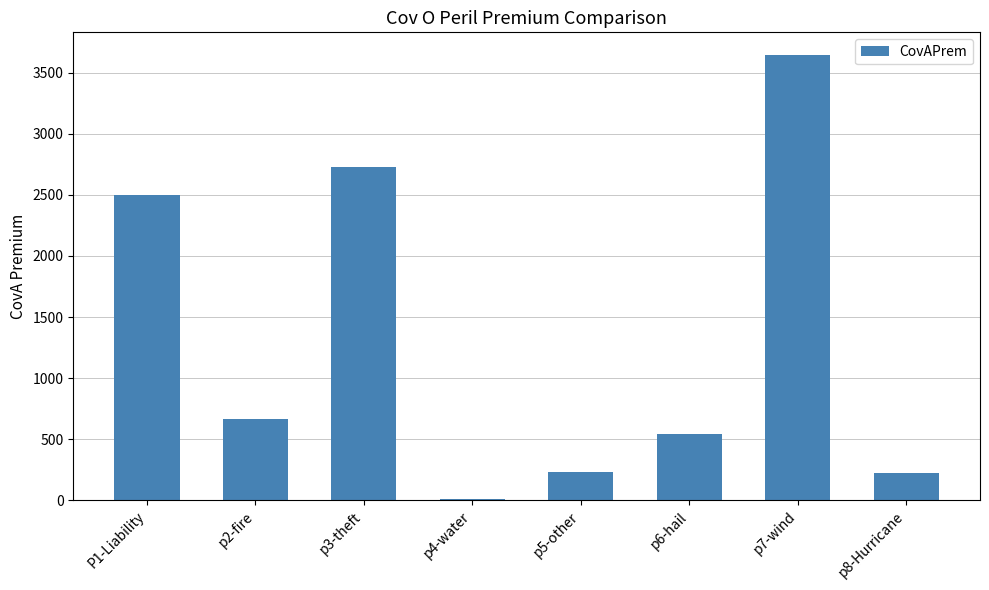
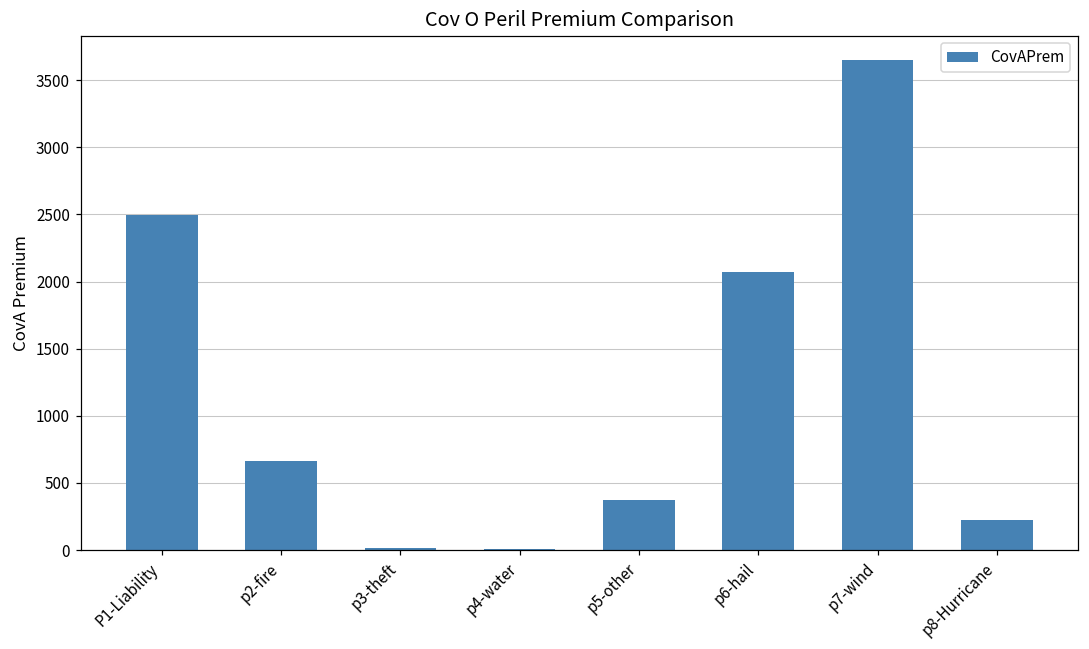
  {
    "P1-Liability": 2500,
    "p2-fire": 670,
-   "p3-theft": 2730,
-   "p5-other": 230,
-   "p6-hail": 540,
+   "p3-theft": 20,
+   "p5-other": 370,
+   "p6-hail": 2070,
    "p7-wind": 3650,
    "p8-Hurricane": 220
  }
